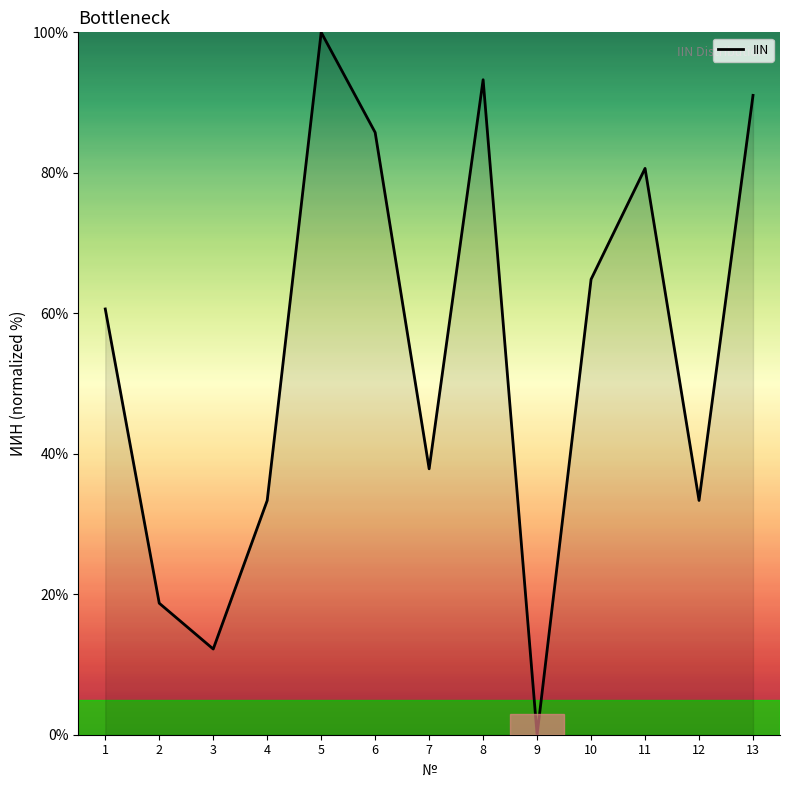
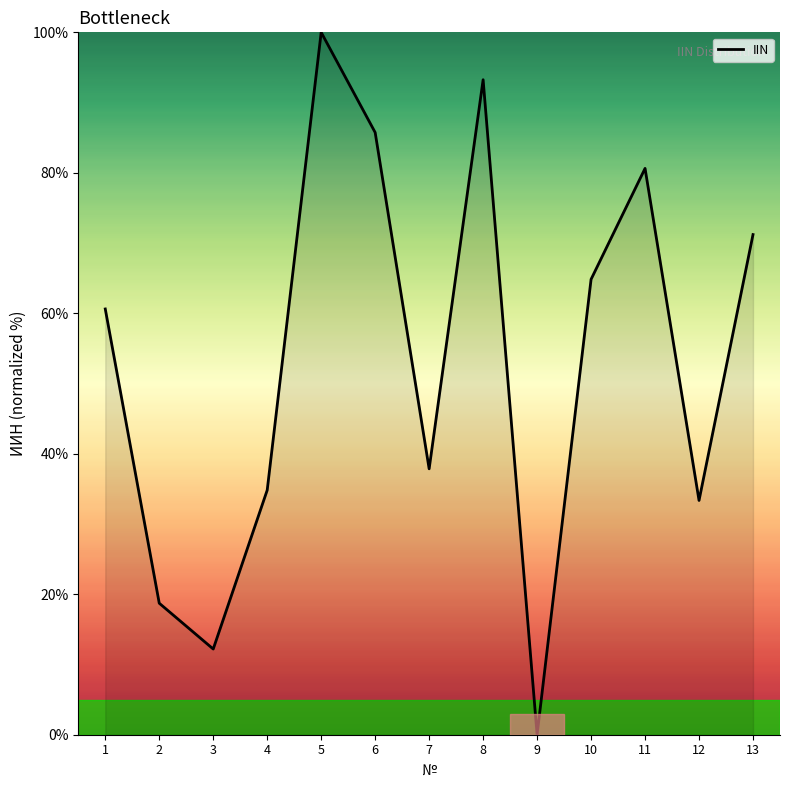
  {
    "1": "61%",
    "2": "19%",
    "3": "12%",
-   "4": "33%",
+   "4": "35%",
    "5": "100%",
    "6": "86%",
    "7": "38%",
    "8": "93%",
    "10": "65%",
    "11": "81%",
    "12": "33%",
-   "13": "91%"
+   "13": "71%"
  }
